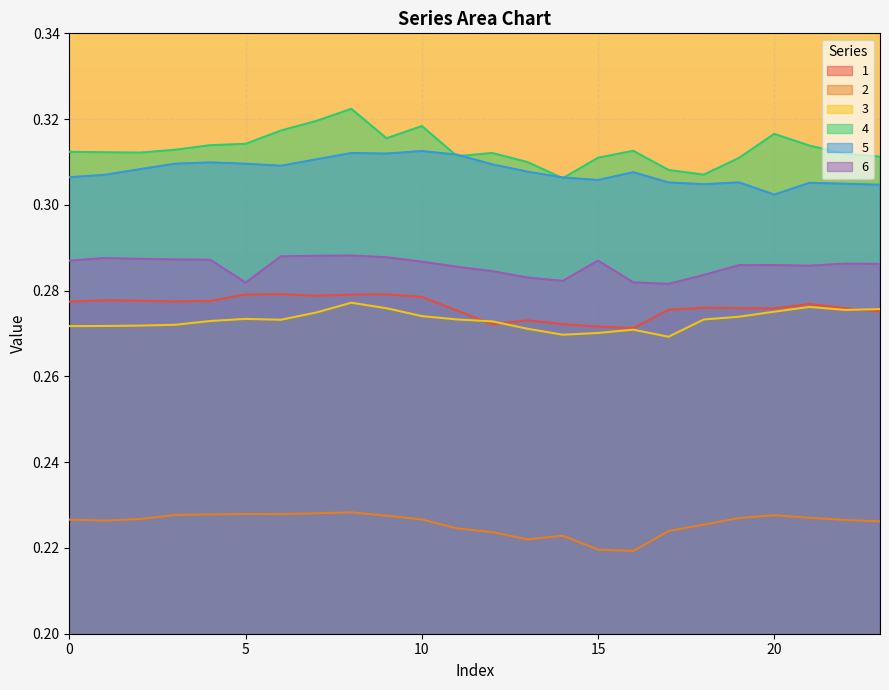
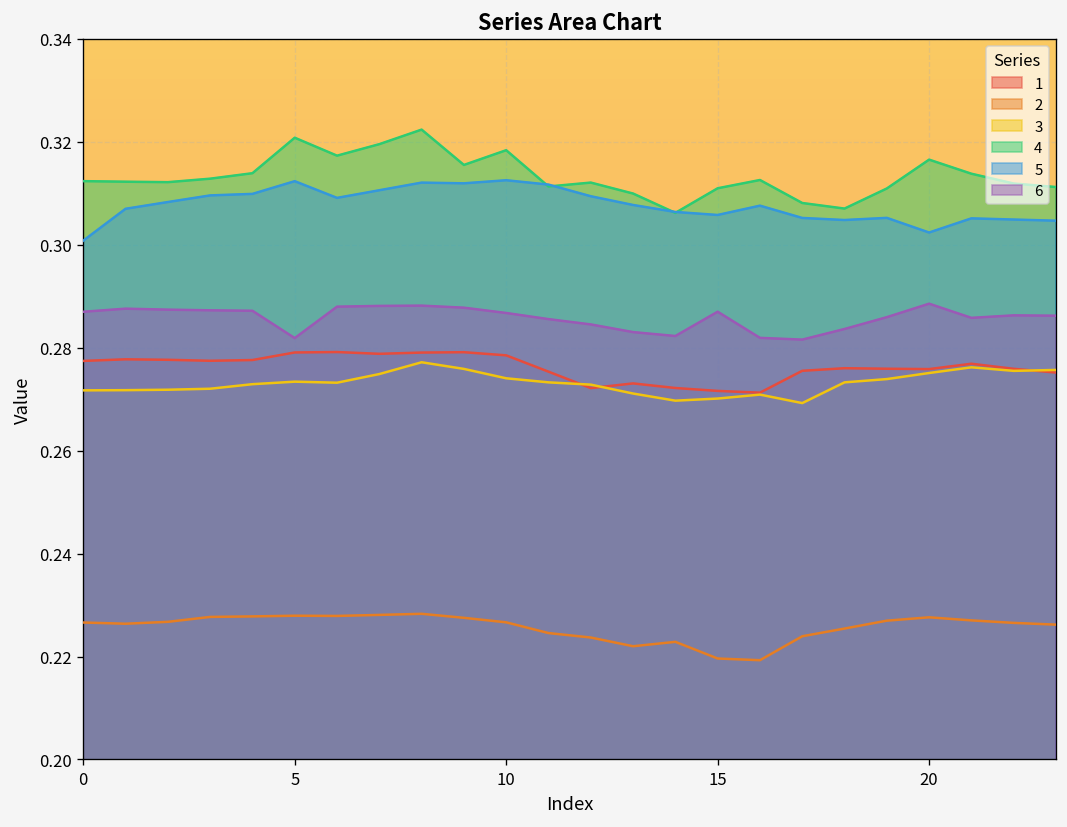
  {
    "4": {
      "0": 0.312,
-     "5": 0.314,
+     "5": 0.321,
      "10": 0.318,
      "15": 0.311,
      "20": 0.317
    },
    "5": {
-     "0": 0.306,
-     "5": 0.310,
+     "0": 0.301,
+     "5": 0.312,
      "10": 0.313,
      "15": 0.306,
      "20": 0.302
    },
    "6": {
      "0": 0.287,
      "5": 0.282,
      "10": 0.287,
      "15": 0.287,
-     "20": 0.286
+     "20": 0.289
    }
  }
